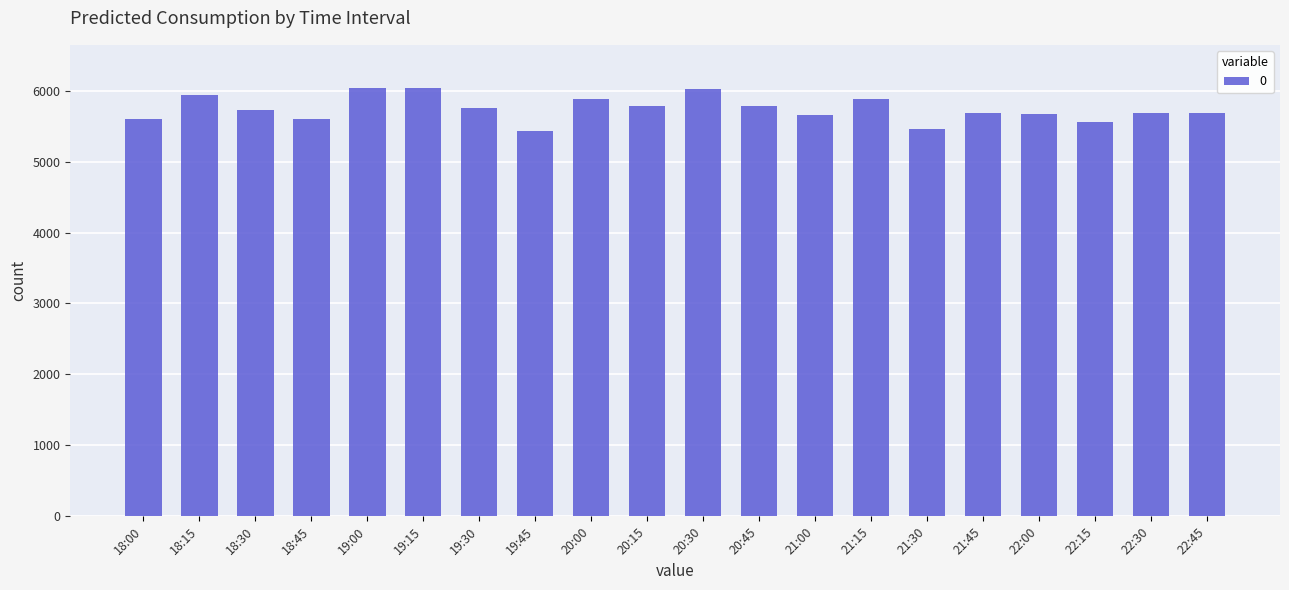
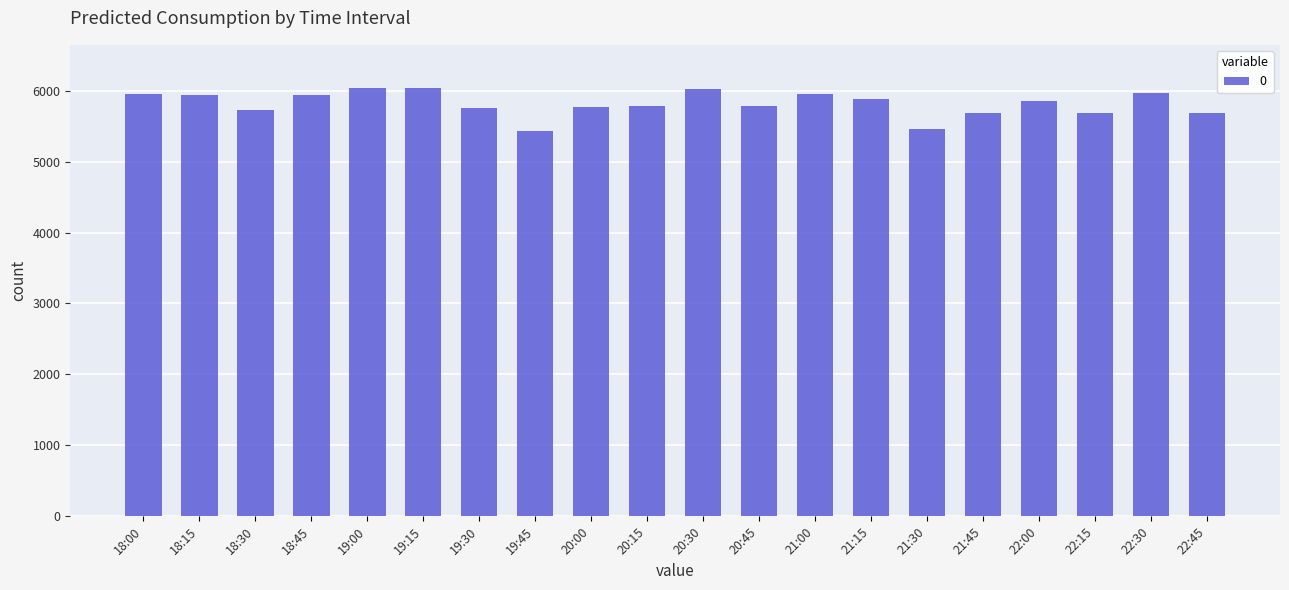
  {
-   "18:00": 5600,
+   "18:00": 6000,
    "18:15": 5900,
    "18:30": 5700,
-   "18:45": 5600,
+   "18:45": 5900,
    "19:00": 6000,
    "19:15": 6000,
    "19:30": 5800,
    "19:45": 5400,
-   "20:00": 5900,
+   "20:00": 5800,
    "20:15": 5800,
    "20:30": 6000,
    "20:45": 5800,
-   "21:00": 5700,
+   "21:00": 6000,
    "21:15": 5900,
    "21:30": 5500,
    "21:45": 5700,
-   "22:00": 5700,
-   "22:15": 5600,
-   "22:30": 5700,
+   "22:00": 5900,
+   "22:15": 5700,
+   "22:30": 6000,
    "22:45": 5700
  }
